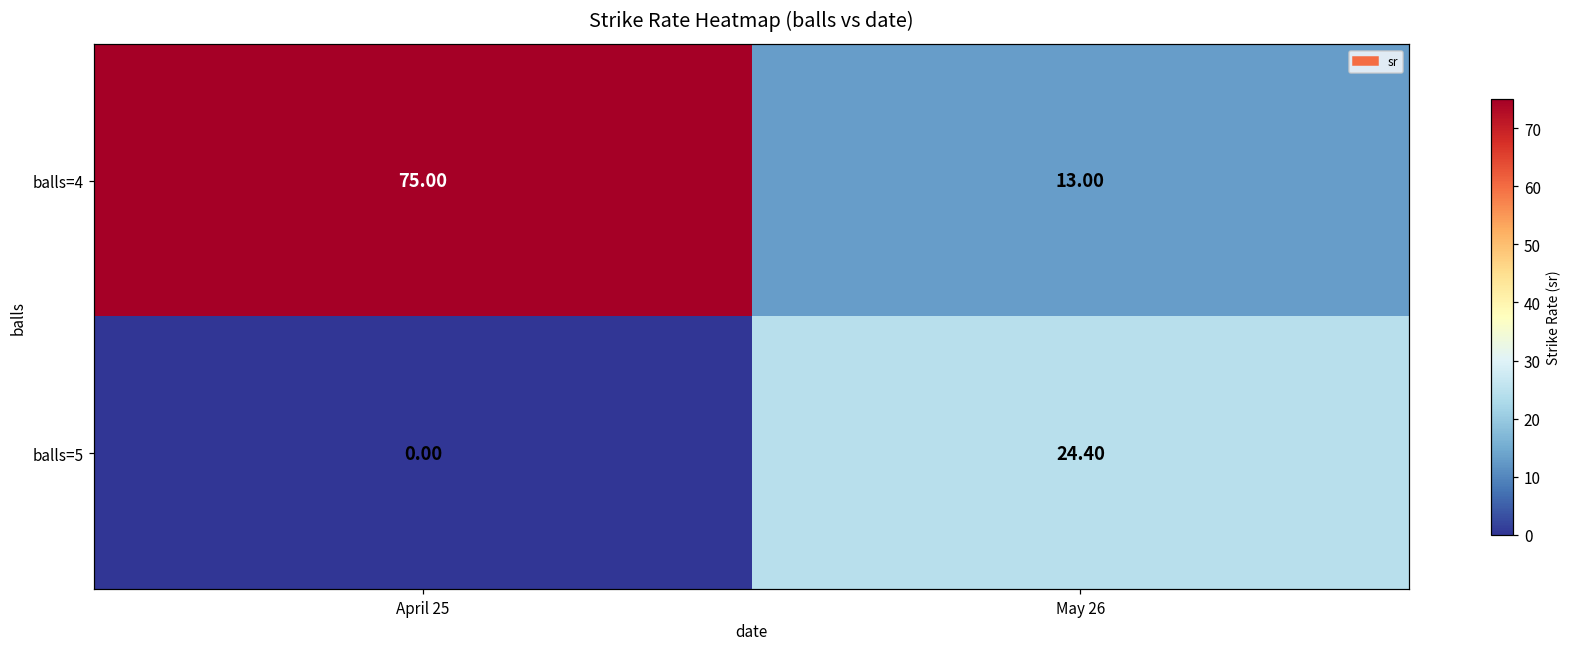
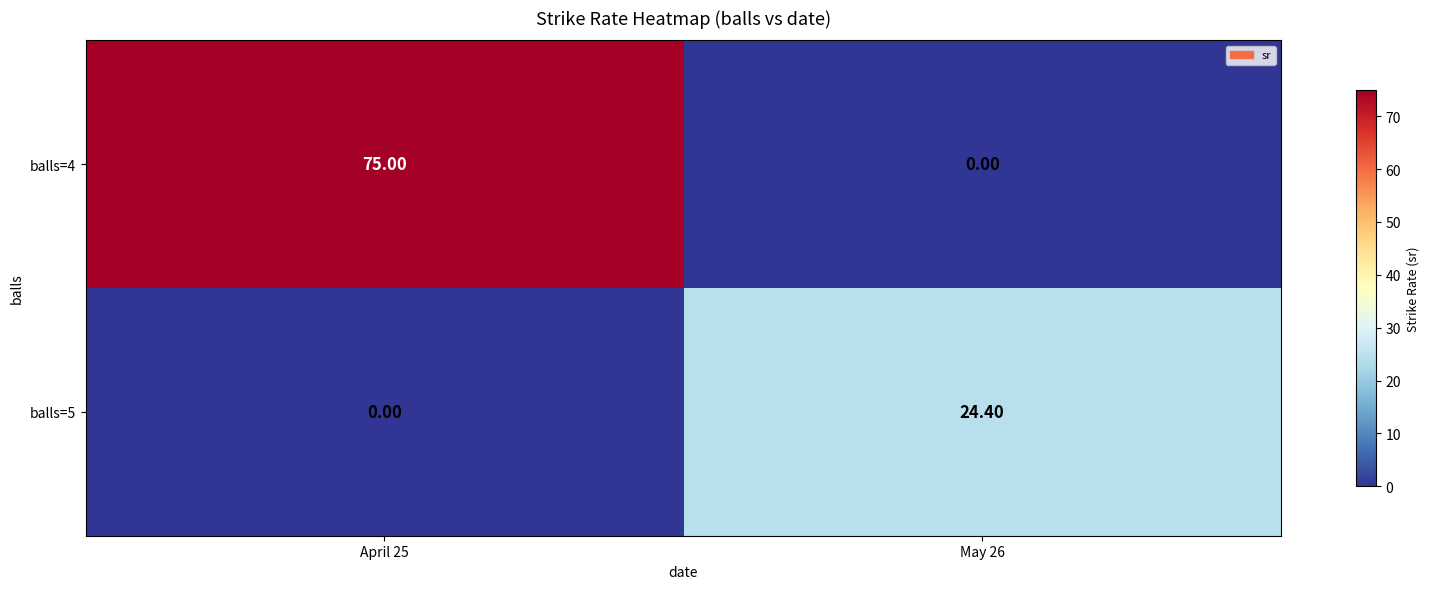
  {
    "balls=4": {
      "April 25": 75.00,
-     "May 26": 13.00
+     "May 26": 0.00
    },
    "balls=5": {
      "April 25": 0.00,
      "May 26": 24.40
    }
  }
